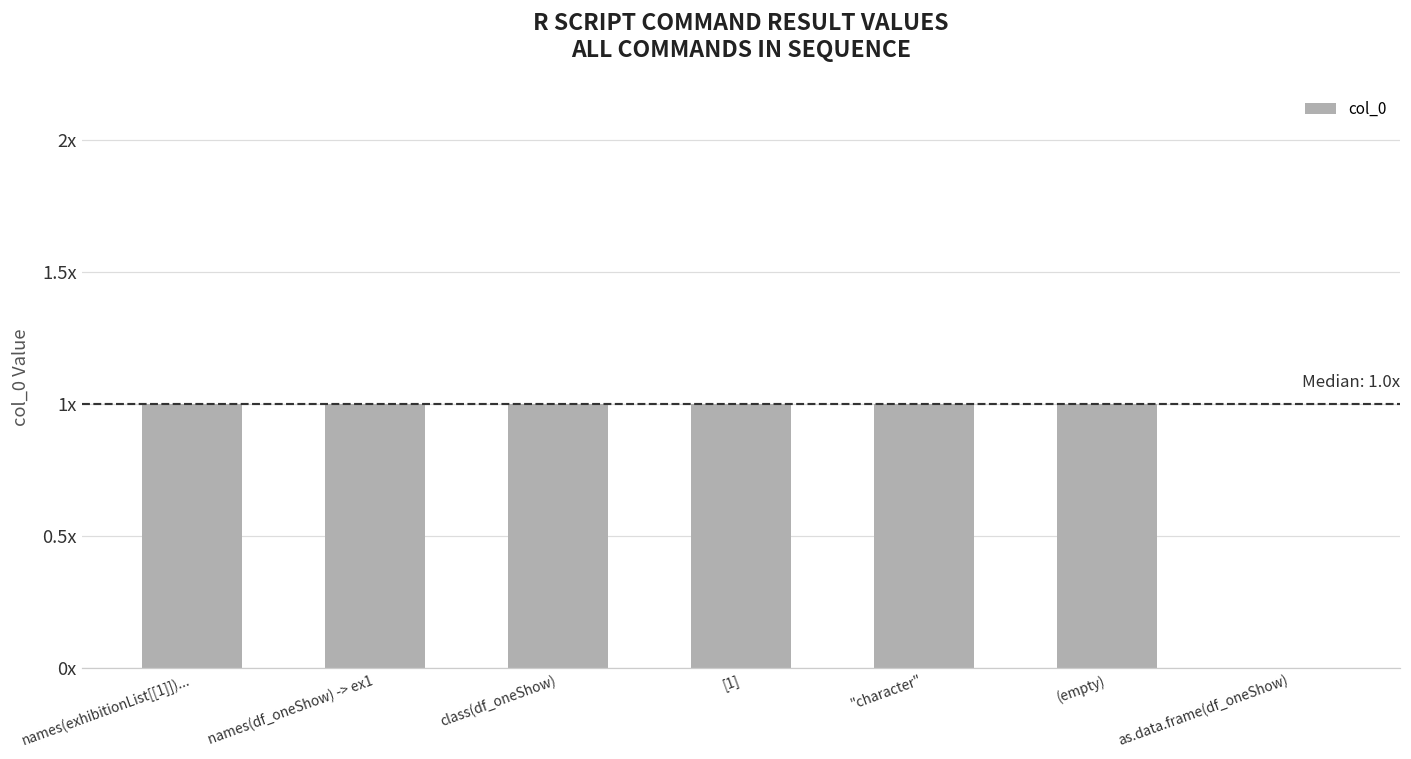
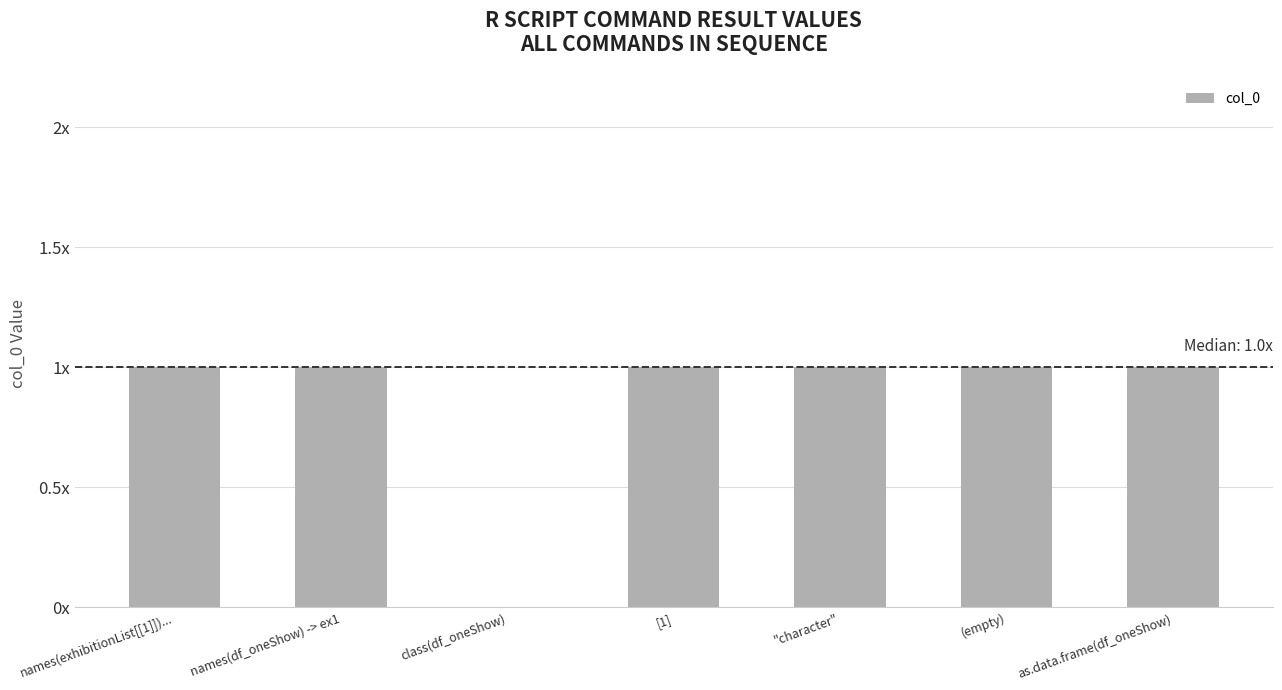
  {
    "names(exhibitionList[[1]])...": "1x",
    "names(df_oneShow) -> ex1": "1x",
-   "class(df_oneShow)": "1x",
+   "class(df_oneShow)": "0x",
    "[1]": "1x",
    "\"character\"": "1x",
    "(empty)": "1x",
-   "as.data.frame(df_oneShow)": "0x"
+   "as.data.frame(df_oneShow)": "1x"
  }
